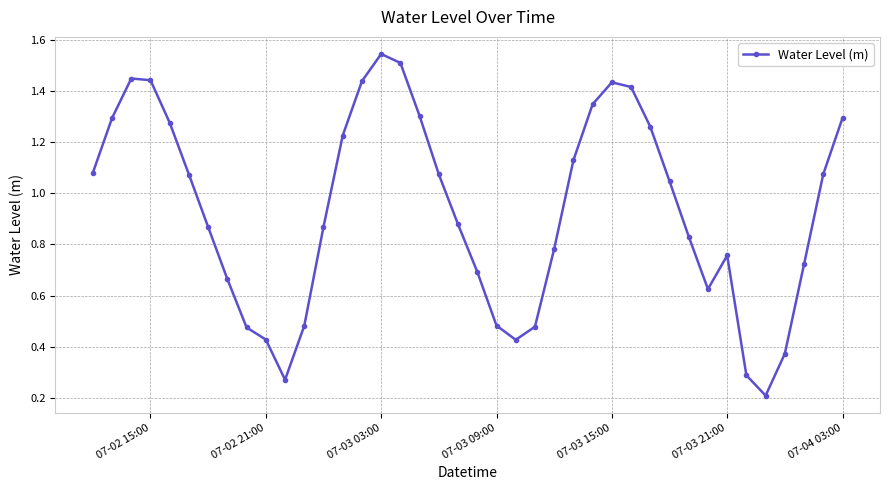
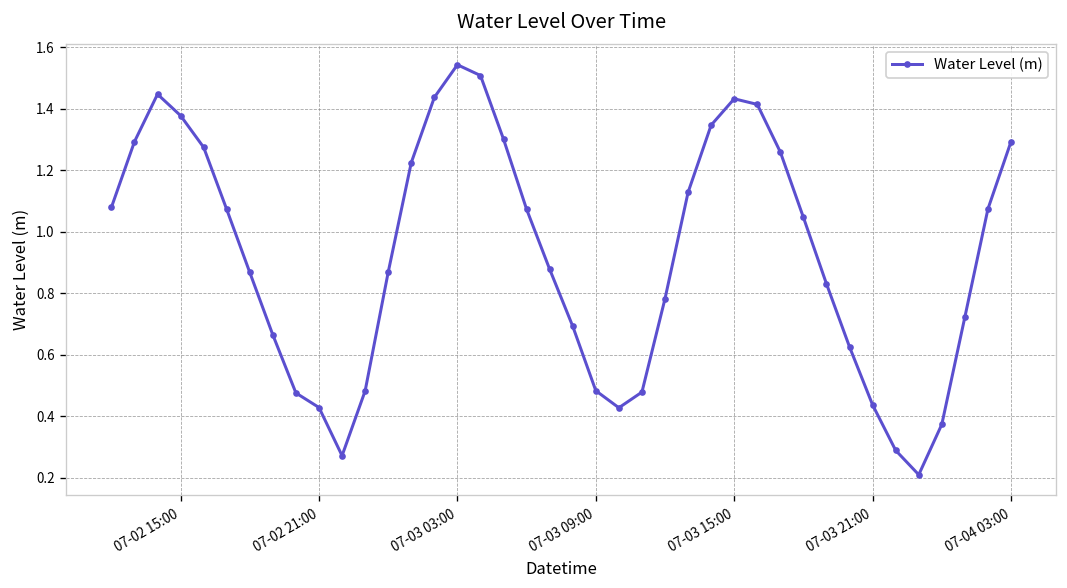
  {
-   "07-02 15:00": 1.44,
+   "07-02 15:00": 1.38,
    "07-02 21:00": 0.43,
    "07-03 03:00": 1.54,
    "07-03 09:00": 0.48,
    "07-03 15:00": 1.43,
-   "07-03 21:00": 0.76,
+   "07-03 21:00": 0.44,
    "07-04 03:00": 1.29
  }
